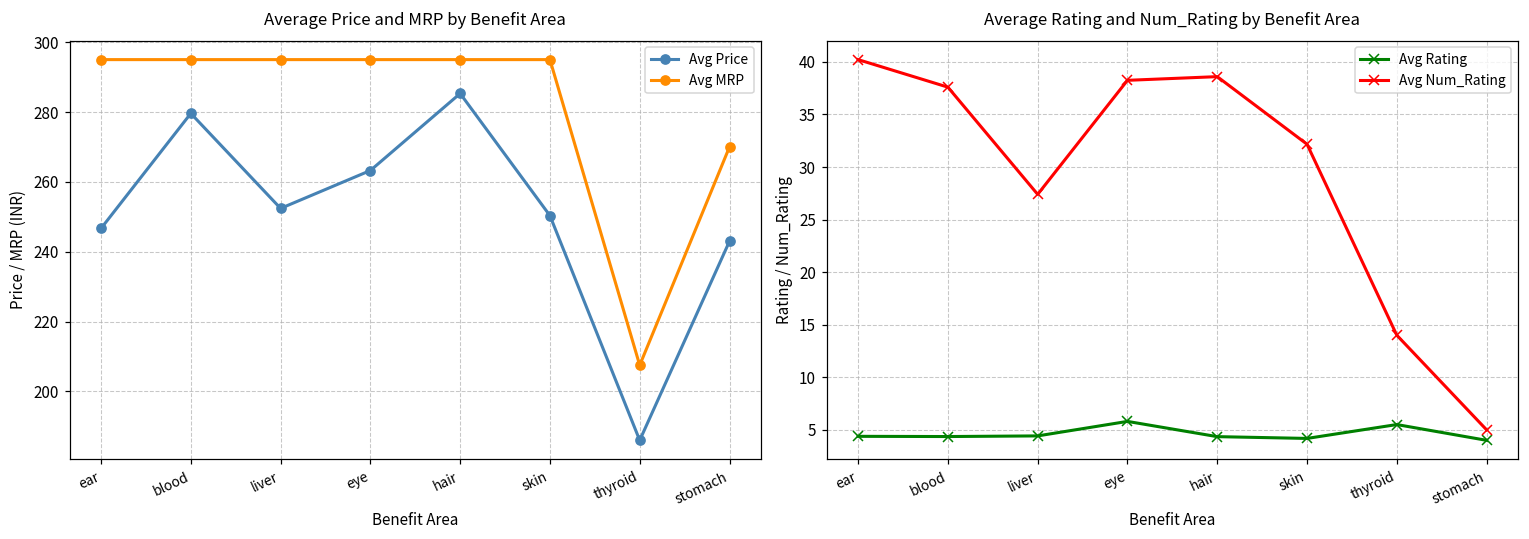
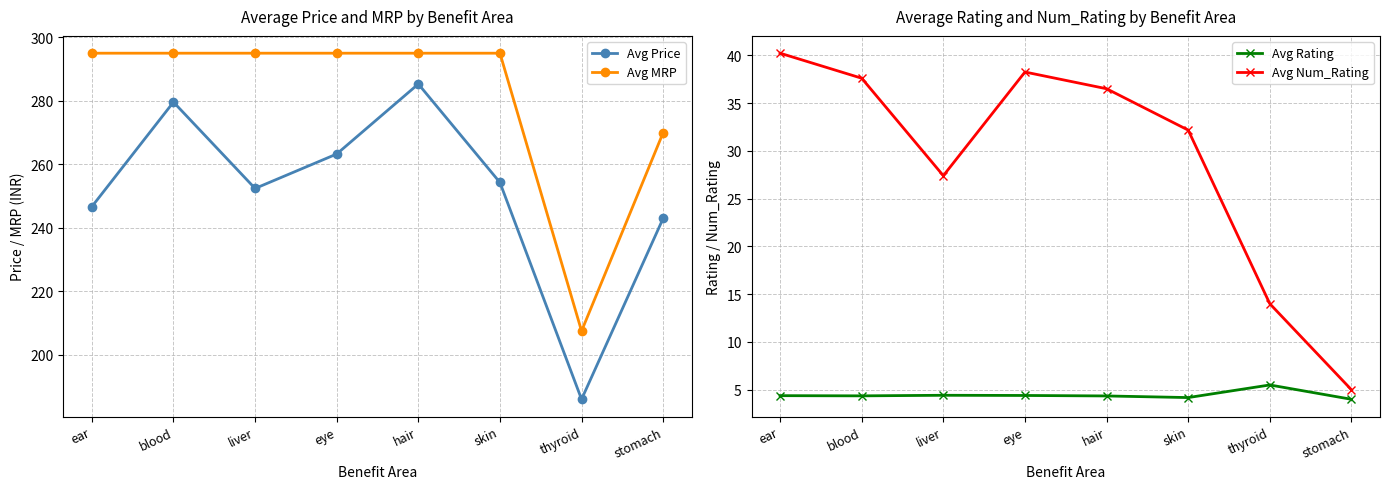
  {
    "Average Price and MRP by Benefit Area": {
      "Avg Price": {
        "ear": 247,
        "blood": 280,
        "liver": 252,
        "eye": 263,
        "hair": 285,
-       "skin": 250,
+       "skin": 254,
        "thyroid": 186,
        "stomach": 243
      },
      "Avg MRP": {
        "ear": 295,
        "blood": 295,
        "liver": 295,
        "eye": 295,
        "hair": 295,
        "skin": 295,
        "thyroid": 208,
        "stomach": 270
      }
    },
    "Average Rating and Num_Rating by Benefit Area": {
      "Avg Rating": {
        "ear": 4,
        "blood": 4,
        "liver": 4,
-       "eye": 6,
+       "eye": 4,
        "hair": 4,
        "skin": 4,
        "thyroid": 6,
        "stomach": 4
      },
      "Avg Num_Rating": {
        "ear": 40,
        "blood": 38,
        "liver": 27,
        "eye": 38,
-       "hair": 39,
+       "hair": 37,
        "skin": 32,
        "thyroid": 14,
        "stomach": 5
      }
    }
  }
